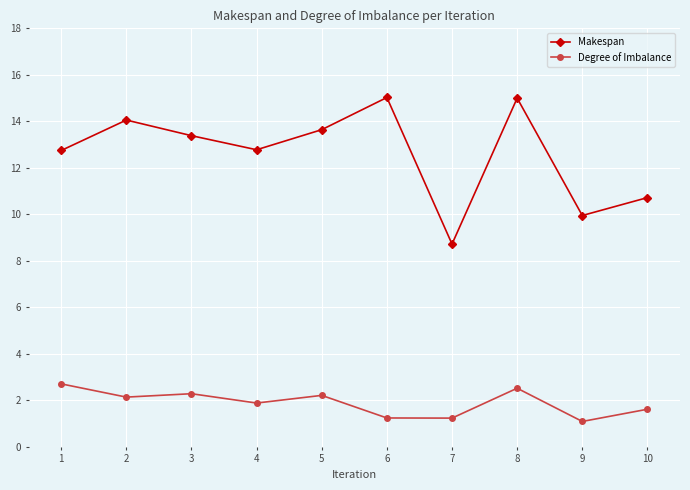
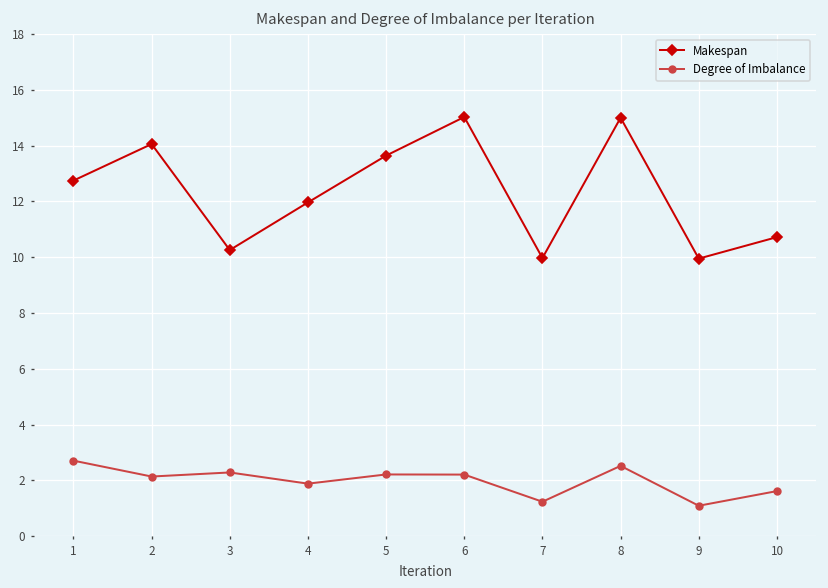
  {
    "Makespan": {
      "1": 12.7,
      "2": 14.1,
-     "3": 13.4,
-     "4": 12.8,
+     "3": 10.3,
+     "4": 12.0,
      "5": 13.6,
      "6": 15.0,
-     "7": 8.7,
+     "7": 10.0,
      "8": 15.0,
      "9": 9.9,
      "10": 10.7
    },
    "Degree of Imbalance": {
      "1": 2.7,
      "2": 2.1,
      "3": 2.3,
      "4": 1.9,
      "5": 2.2,
-     "6": 1.2,
+     "6": 2.2,
      "7": 1.2,
      "8": 2.5,
      "9": 1.1,
      "10": 1.6
    }
  }
